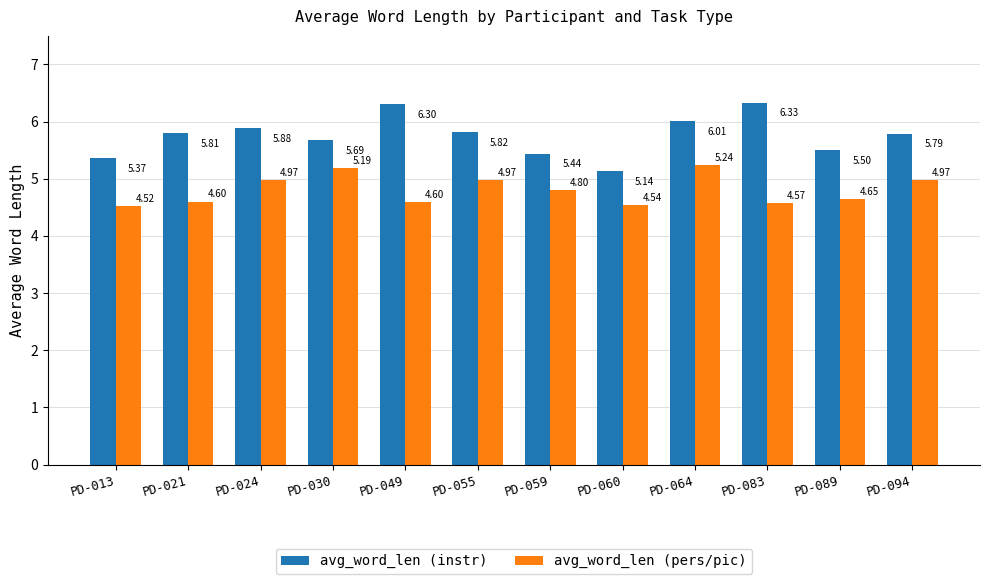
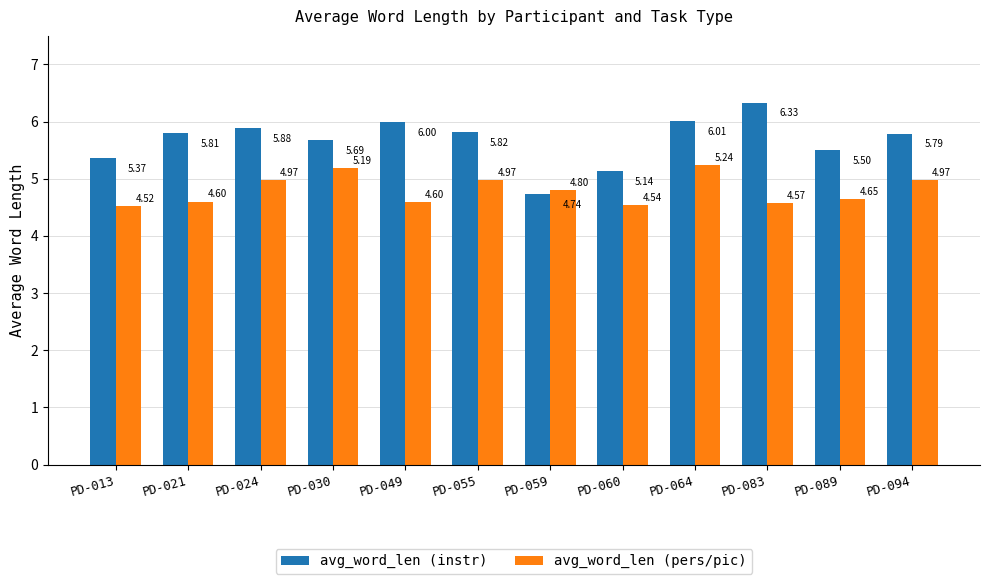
  {
    "avg_word_len (instr)": {
-     "PD-049": 6.30,
-     "PD-059": 5.44
+     "PD-049": 6.00,
+     "PD-059": 4.74
    },
    "avg_word_len (pers/pic)": {
      "PD-013": 4.52,
      "PD-021": 4.60,
      "PD-024": 4.97,
      "PD-030": 5.19,
      "PD-049": 4.60,
      "PD-055": 4.97,
      "PD-059": 4.80,
      "PD-060": 4.54,
      "PD-064": 5.24,
      "PD-083": 4.57,
      "PD-089": 4.65,
      "PD-094": 4.97
    }
  }
